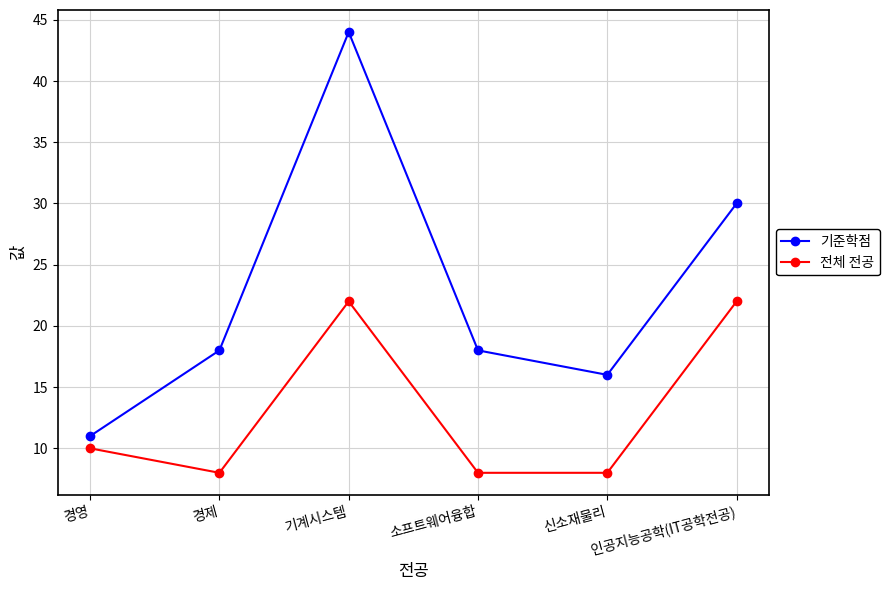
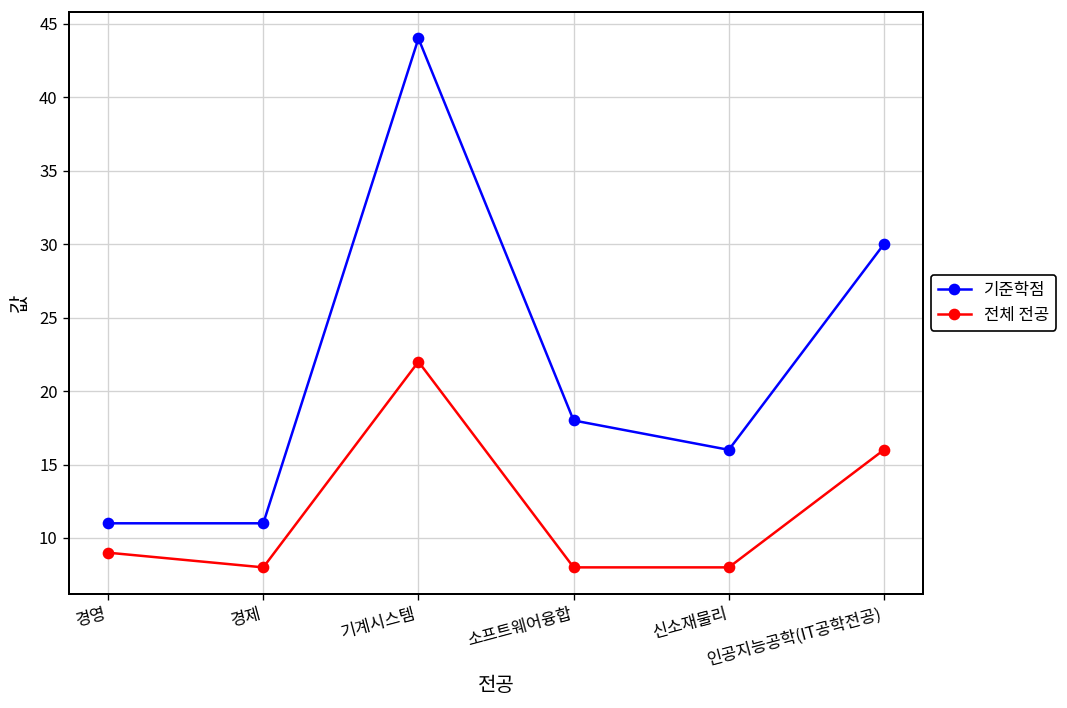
  {
    "기준학점": {
      "경영": 11,
-     "경제": 18,
+     "경제": 11,
      "기계시스템": 44,
      "소프트웨어융합": 18,
      "신소재물리": 16,
      "인공지능공학(IT공학전공)": 30
    },
    "전체 전공": {
-     "경영": 10,
+     "경영": 9,
      "경제": 8,
      "기계시스템": 22,
      "소프트웨어융합": 8,
      "신소재물리": 8,
-     "인공지능공학(IT공학전공)": 22
+     "인공지능공학(IT공학전공)": 16
    }
  }
